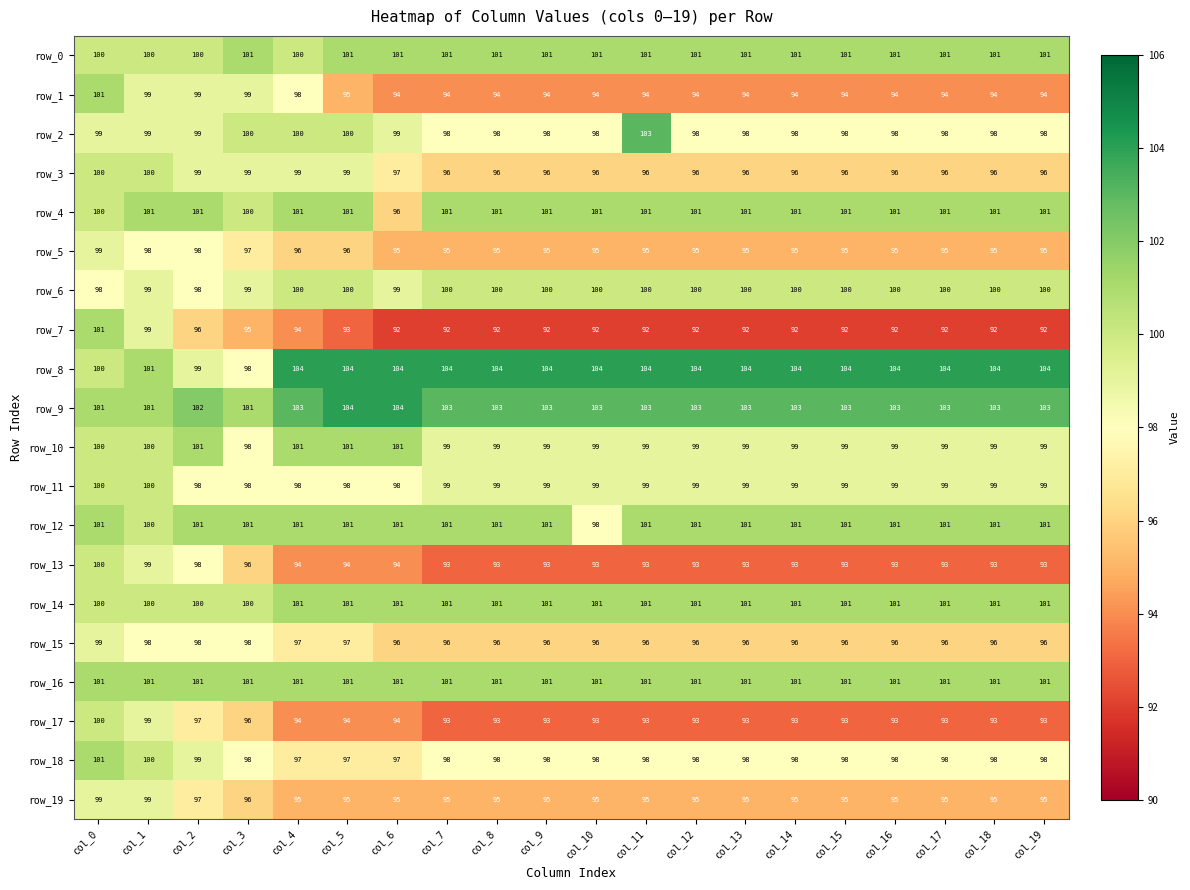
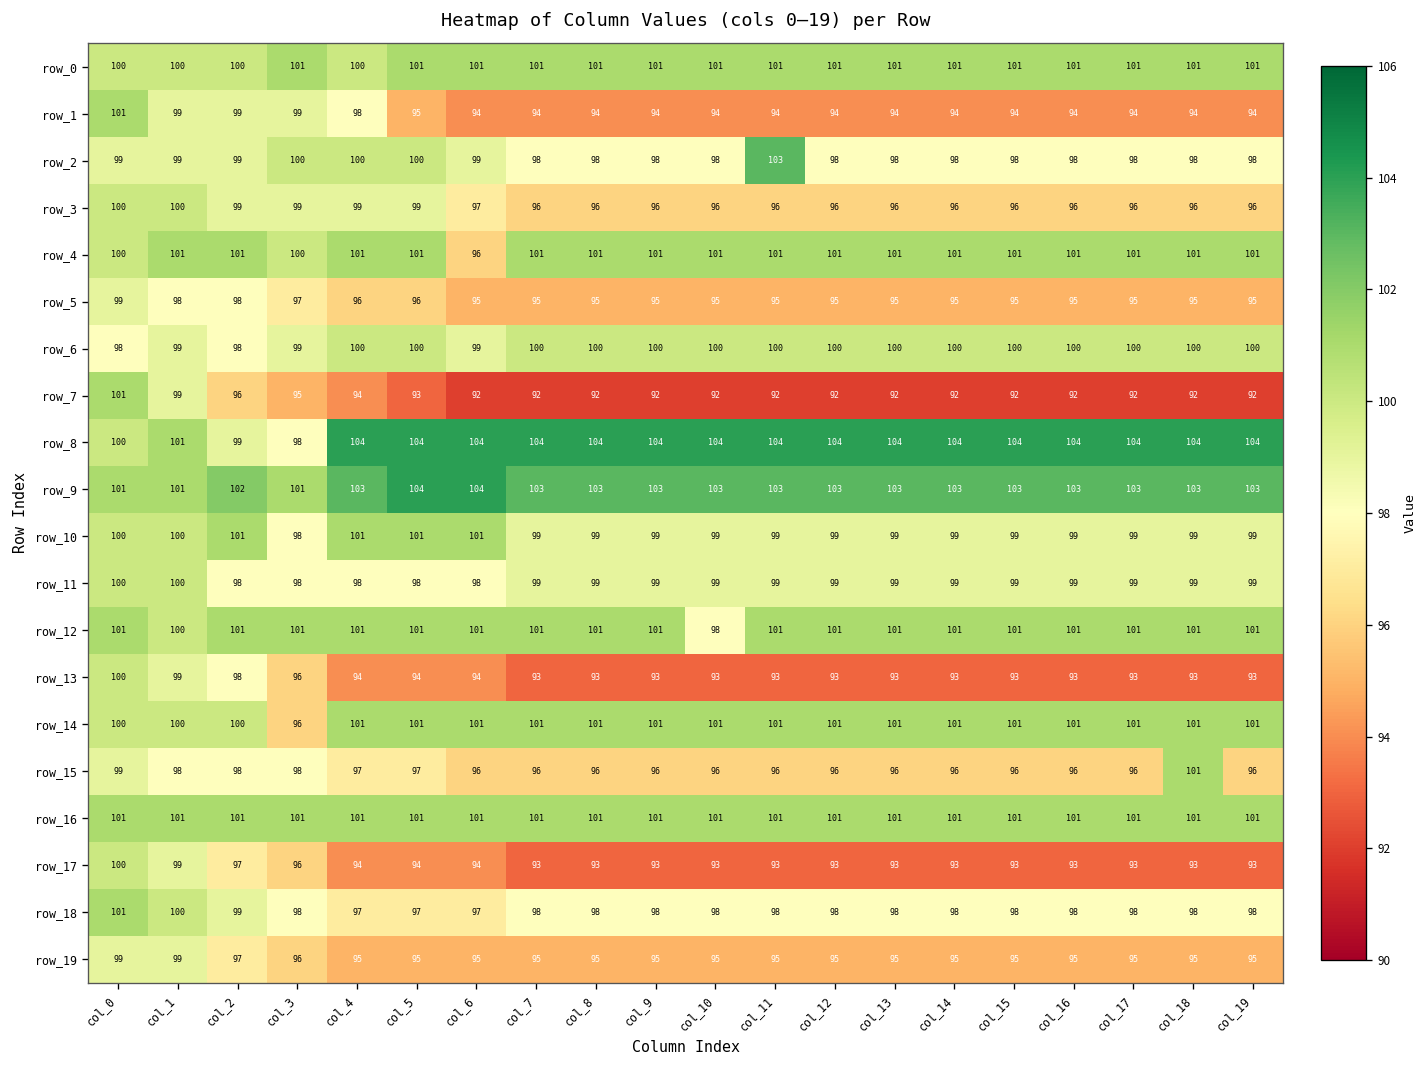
  {
    "row_14": {
      "col_0": 100,
      "col_1": 100,
      "col_2": 100,
-     "col_3": 100,
+     "col_3": 96,
      "col_4": 101,
      "col_5": 101,
      "col_6": 101,
      "col_7": 101,
      "col_8": 101,
      "col_9": 101,
      "col_10": 101,
      "col_11": 101,
      "col_12": 101,
      "col_13": 101,
      "col_14": 101,
      "col_15": 101,
      "col_16": 101,
      "col_17": 101,
      "col_18": 101,
      "col_19": 101
    },
    "row_15": {
      "col_0": 99,
      "col_1": 98,
      "col_2": 98,
      "col_3": 98,
      "col_4": 97,
      "col_5": 97,
      "col_6": 96,
      "col_7": 96,
      "col_8": 96,
      "col_9": 96,
      "col_10": 96,
      "col_11": 96,
      "col_12": 96,
      "col_13": 96,
      "col_14": 96,
      "col_15": 96,
      "col_16": 96,
      "col_17": 96,
-     "col_18": 96,
+     "col_18": 101,
      "col_19": 96
    }
  }
